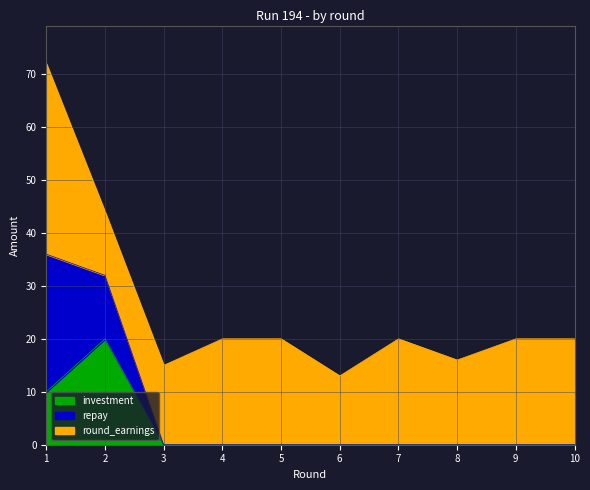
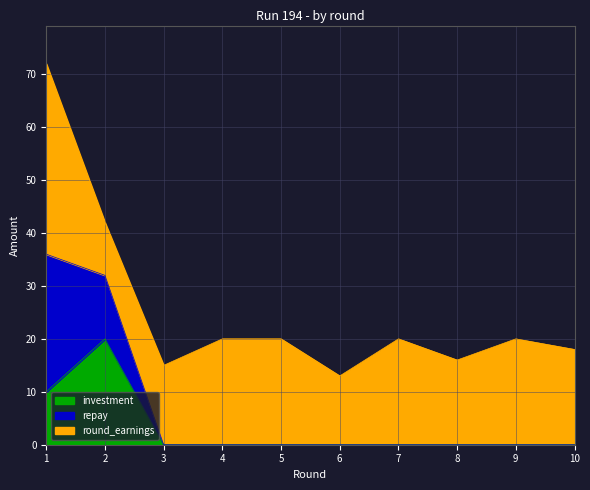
  {
    "investment": {
      "1": 10,
      "2": 20
    },
    "repay": {
      "1": 36,
      "2": 32
    },
    "round_earnings": {
      "1": 36,
-     "2": 12,
+     "2": 10,
      "3": 15,
      "4": 20,
      "5": 20,
      "6": 13,
      "7": 20,
      "8": 16,
      "9": 20,
-     "10": 20
+     "10": 18
    }
  }
